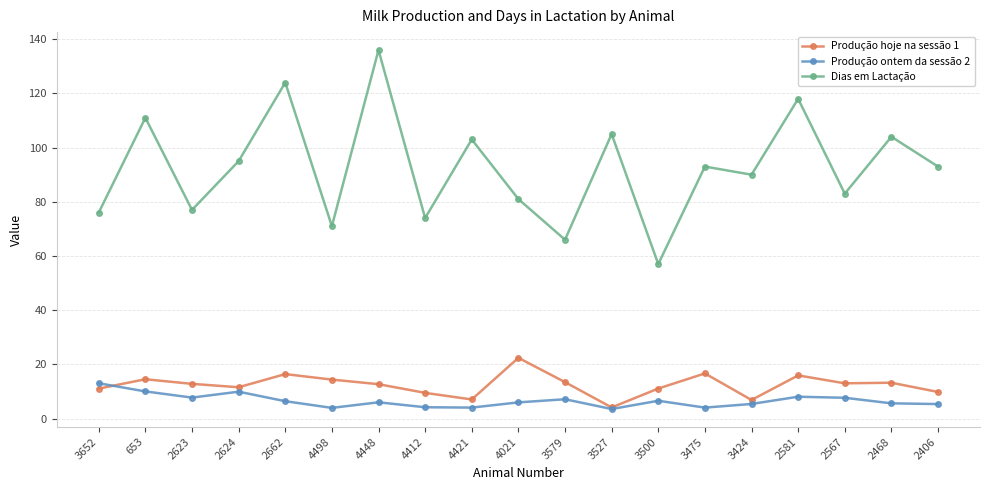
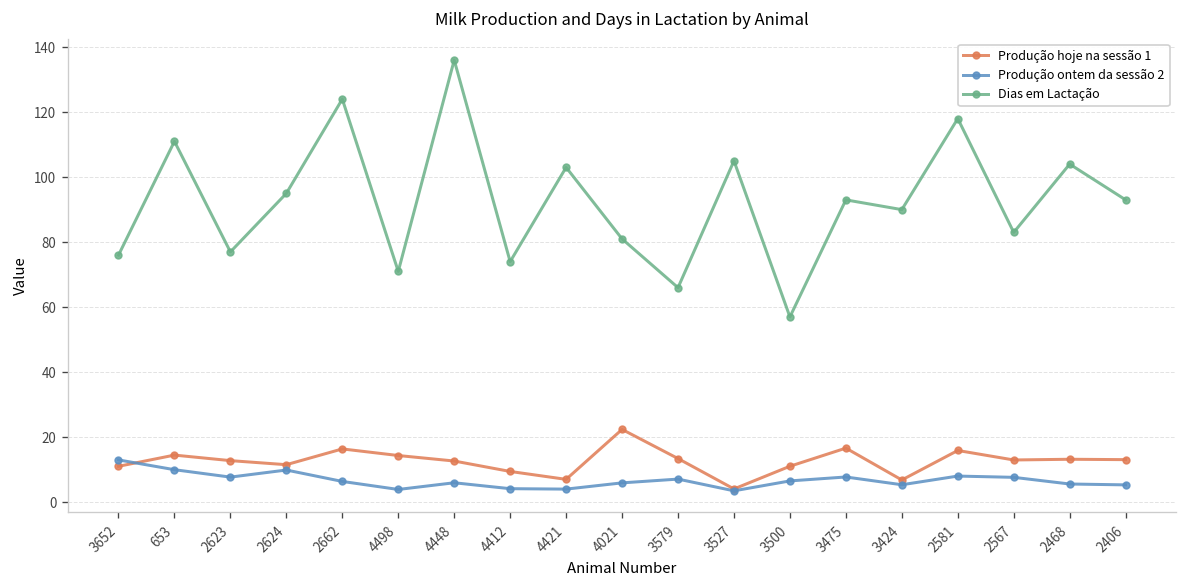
  {
    "Produção hoje na sessão 1": {
      "3652": 11,
      "653": 15,
      "2623": 13,
      "2624": 12,
      "2662": 16,
      "4498": 14,
      "4448": 13,
      "4412": 9,
      "4421": 7,
      "4021": 22,
      "3579": 13,
      "3500": 11,
      "3475": 17,
      "3424": 7,
      "2581": 16,
      "2567": 13,
      "2468": 13,
-     "2406": 10
+     "2406": 13
    },
    "Produção ontem da sessão 2": {
      "3652": 13,
      "653": 10,
      "2623": 8,
      "2624": 10,
      "2662": 6,
      "4498": 4,
      "4448": 6,
      "4412": 4,
      "4421": 4,
      "4021": 6,
      "3579": 7,
      "3500": 7,
-     "3475": 4,
+     "3475": 8,
      "3424": 5,
      "2581": 8,
      "2567": 8,
      "2468": 6,
      "2406": 5
    },
    "Dias em Lactação": {
      "3652": 76,
      "653": 111,
      "2623": 77,
      "2624": 95,
      "2662": 124,
      "4498": 71,
      "4448": 136,
      "4412": 74,
      "4421": 103,
      "4021": 81,
      "3579": 66,
      "3527": 105,
      "3500": 57,
      "3475": 93,
      "3424": 90,
      "2581": 118,
      "2567": 83,
      "2468": 104,
      "2406": 93
    }
  }
